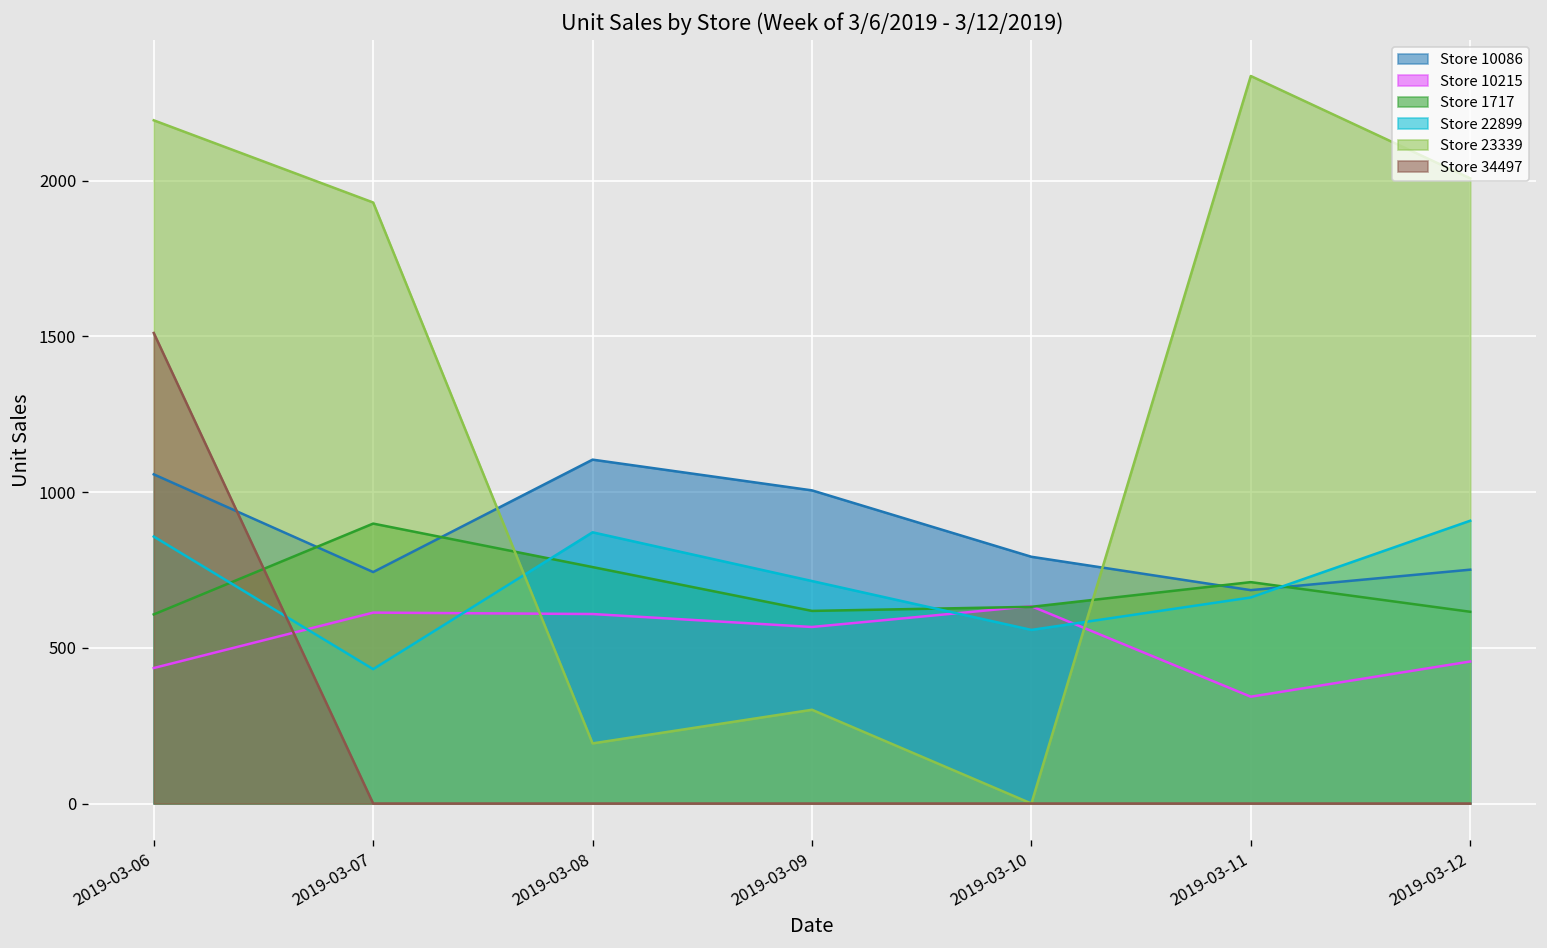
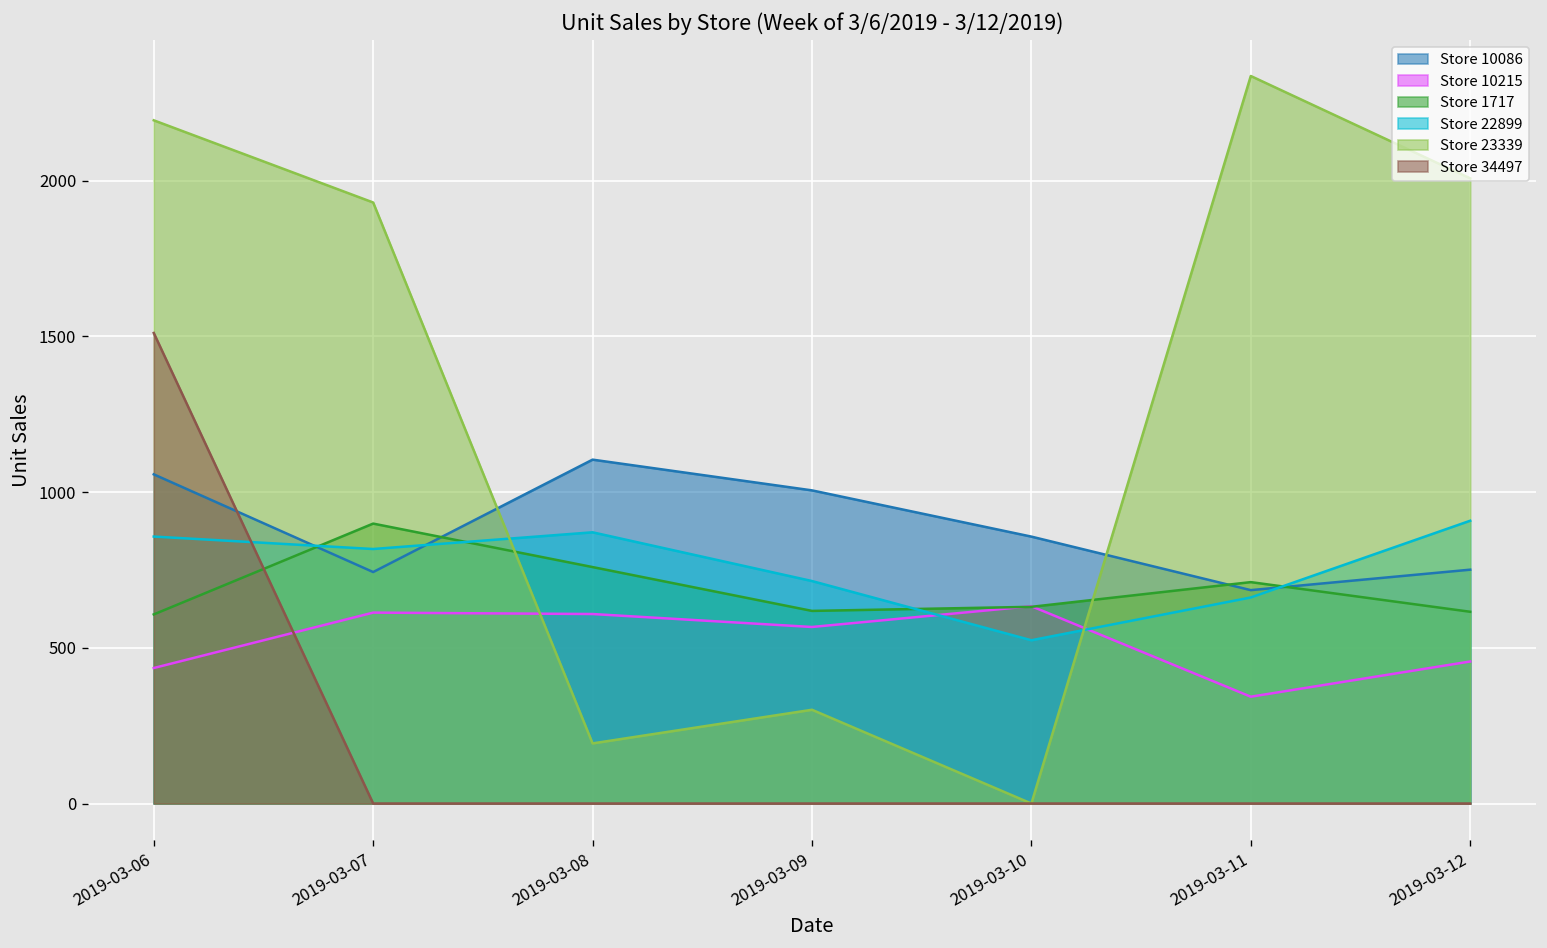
  {
    "Store 10086": {
      "2019-03-06": 1060,
      "2019-03-07": 740,
      "2019-03-08": 1100,
      "2019-03-09": 1010,
-     "2019-03-10": 790,
+     "2019-03-10": 860,
      "2019-03-11": 690,
      "2019-03-12": 750
    },
    "Store 10215": {
      "2019-03-06": 440,
      "2019-03-07": 610,
      "2019-03-08": 610,
      "2019-03-09": 570,
      "2019-03-11": 340,
      "2019-03-12": 460
    },
    "Store 1717": {
      "2019-03-06": 610,
      "2019-03-07": 900,
      "2019-03-08": 760,
      "2019-03-09": 620,
      "2019-03-11": 710,
      "2019-03-12": 620
    },
    "Store 22899": {
      "2019-03-06": 860,
-     "2019-03-07": 430,
+     "2019-03-07": 820,
      "2019-03-08": 870,
      "2019-03-09": 710,
-     "2019-03-10": 560,
+     "2019-03-10": 520,
      "2019-03-11": 660,
      "2019-03-12": 910
    },
    "Store 23339": {
      "2019-03-06": 2190,
      "2019-03-07": 1930,
      "2019-03-08": 190,
      "2019-03-09": 300,
      "2019-03-11": 2340
    },
    "Store 34497": {
      "2019-03-06": 1510,
      "2019-03-07": 0,
      "2019-03-08": 0,
      "2019-03-09": 0,
      "2019-03-11": 0,
      "2019-03-12": 0
    }
  }
